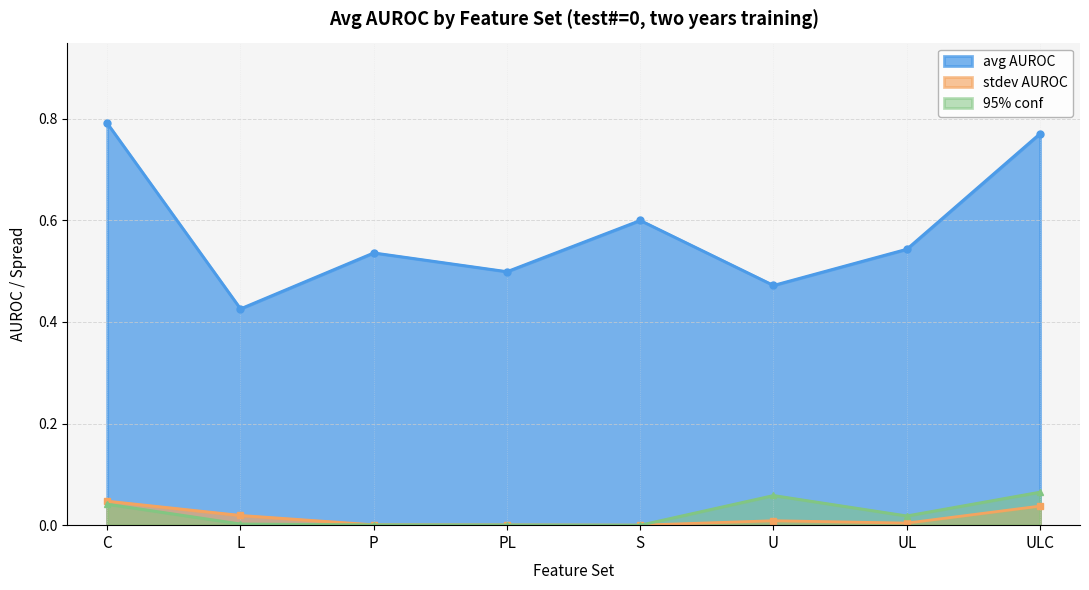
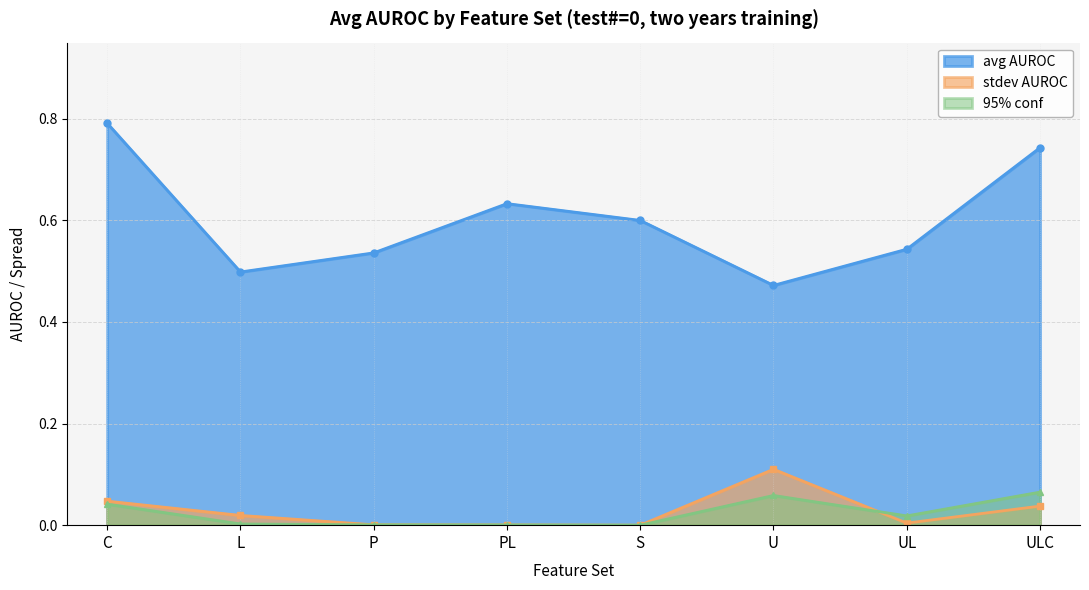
  {
    "avg AUROC": {
      "C": 0.79,
-     "L": 0.43,
+     "L": 0.50,
      "P": 0.54,
-     "PL": 0.50,
+     "PL": 0.63,
      "S": 0.60,
      "U": 0.47,
      "UL": 0.54,
-     "ULC": 0.77
+     "ULC": 0.74
    },
    "stdev AUROC": {
      "C": 0.05,
      "L": 0.02,
-     "U": 0.01,
+     "U": 0.11,
      "UL": 0.00,
      "ULC": 0.04
    },
    "95% conf": {
      "C": 0.04,
      "L": 0.00,
      "U": 0.06,
      "UL": 0.02,
      "ULC": 0.07
    }
  }
